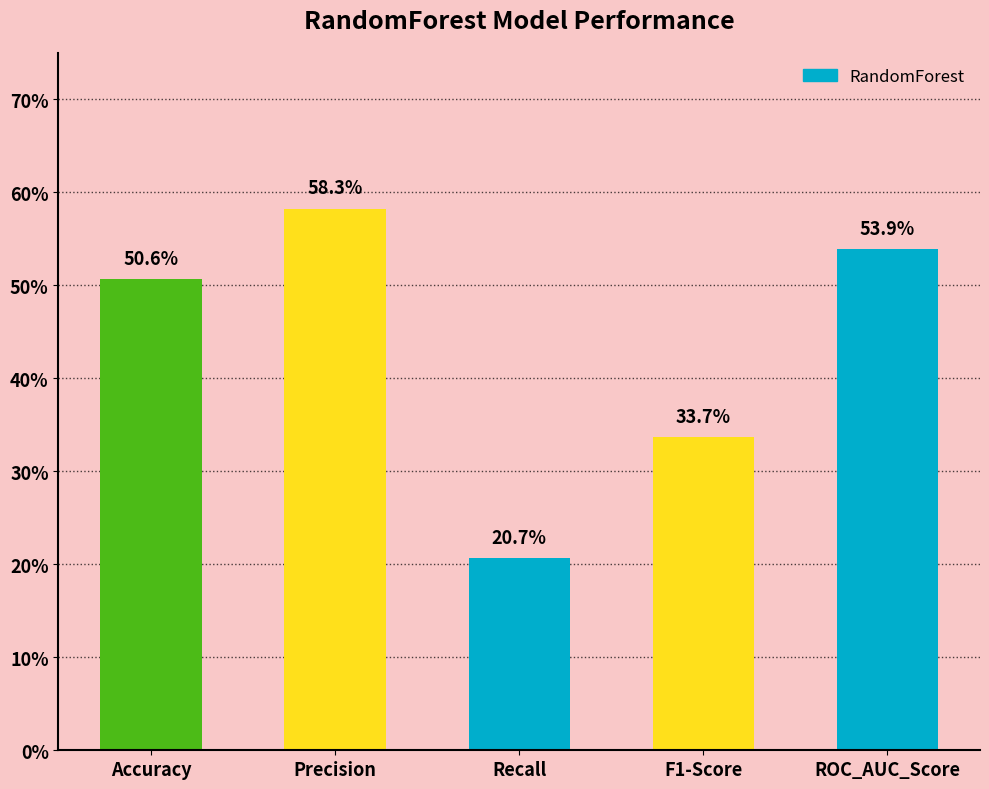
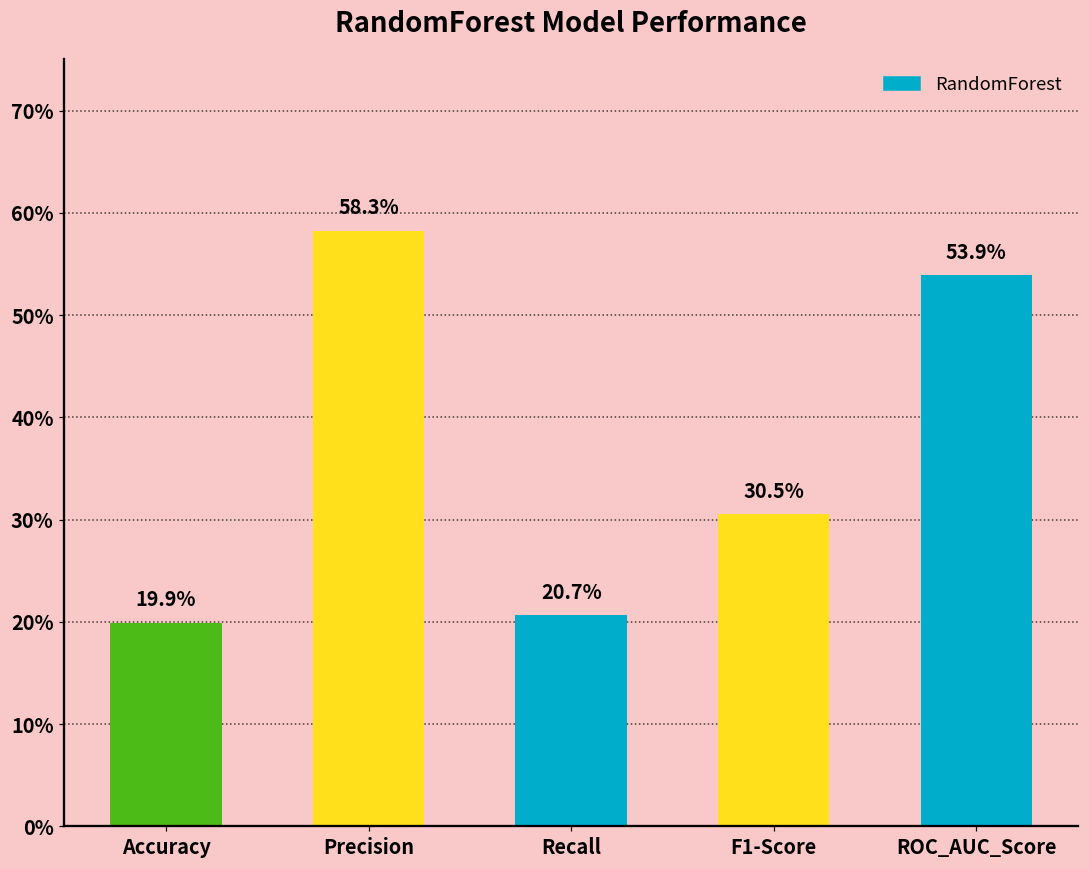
  {
-   "Accuracy": "50.6%",
+   "Accuracy": "19.9%",
    "Precision": "58.3%",
    "Recall": "20.7%",
-   "F1-Score": "33.7%",
+   "F1-Score": "30.5%",
    "ROC_AUC_Score": "53.9%"
  }
